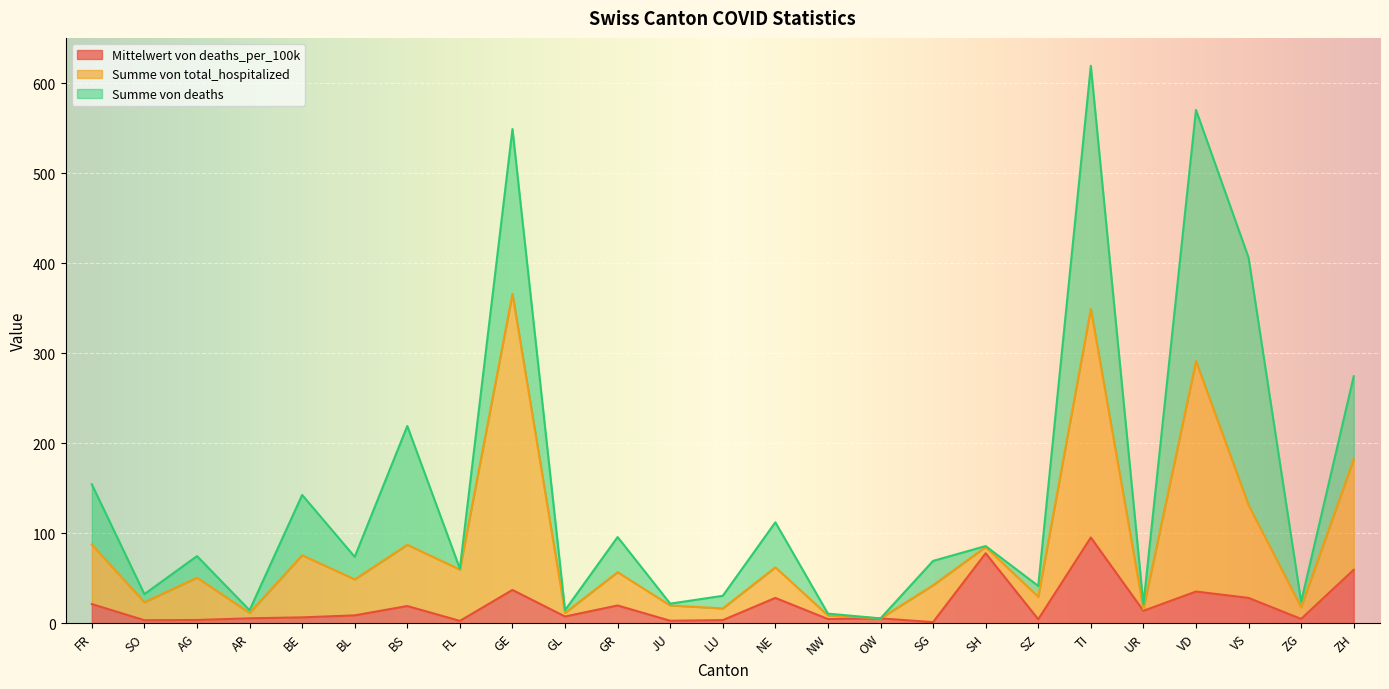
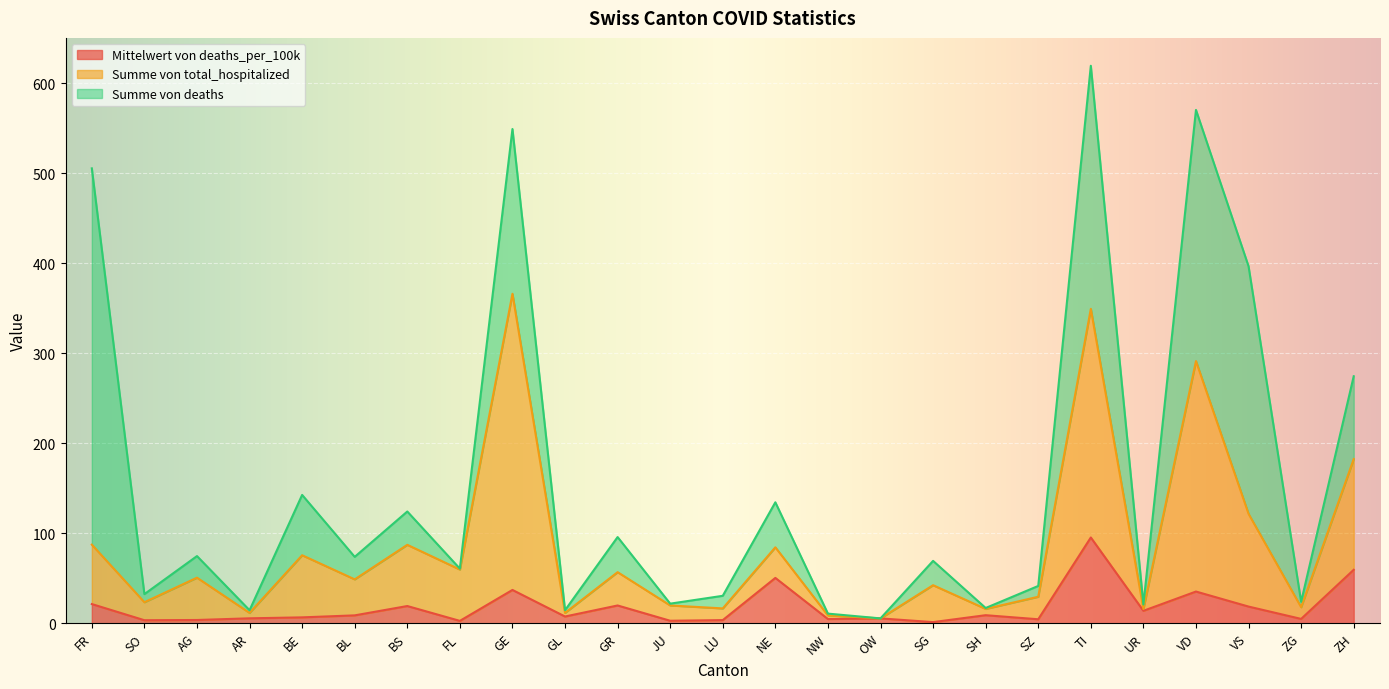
  {
    "Mittelwert von deaths_per_100k": {
      "FR": 20,
      "SO": 0,
      "AG": 0,
      "AR": 10,
      "BE": 10,
      "BL": 10,
      "BS": 20,
      "FL": 0,
      "GE": 40,
      "GL": 10,
      "GR": 20,
      "JU": 0,
      "LU": 0,
-     "NE": 30,
+     "NE": 50,
      "NW": 0,
      "SG": 0,
-     "SH": 80,
+     "SH": 10,
      "SZ": 0,
      "TI": 100,
      "VD": 40,
-     "VS": 30,
+     "VS": 20,
      "ZG": 0,
      "ZH": 60
    },
    "Summe von total_hospitalized": {
      "FR": 70,
      "SO": 20,
      "AG": 50,
      "AR": 10,
      "BE": 70,
      "BL": 40,
      "BS": 70,
      "GE": 330,
      "GL": 0,
      "GR": 40,
      "LU": 10,
      "NE": 30,
      "SG": 40,
      "SZ": 30,
      "TI": 250,
      "VD": 260,
      "VS": 100,
      "ZG": 10,
      "ZH": 120
    },
    "Summe von deaths": {
-     "FR": 70,
+     "FR": 420,
      "SO": 10,
      "AG": 20,
      "AR": 0,
      "BE": 70,
      "BL": 30,
-     "BS": 130,
+     "BS": 40,
      "GE": 180,
      "GL": 0,
      "GR": 40,
      "LU": 10,
      "NE": 50,
      "SG": 30,
      "SZ": 10,
      "TI": 270,
      "UR": 10,
      "VD": 280,
      "VS": 280,
      "ZG": 10,
      "ZH": 90
    }
  }
